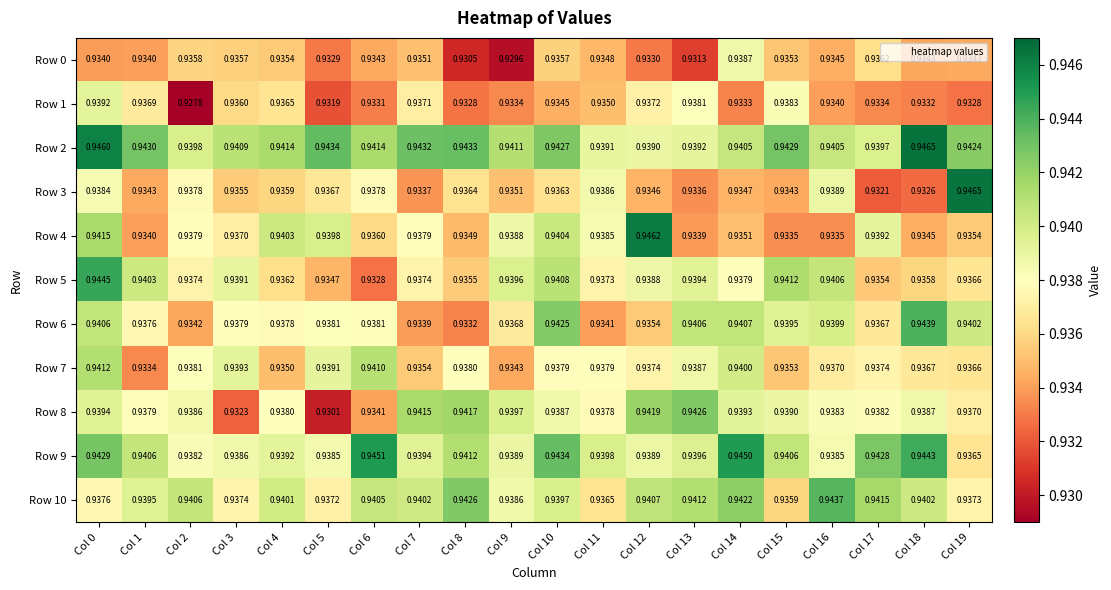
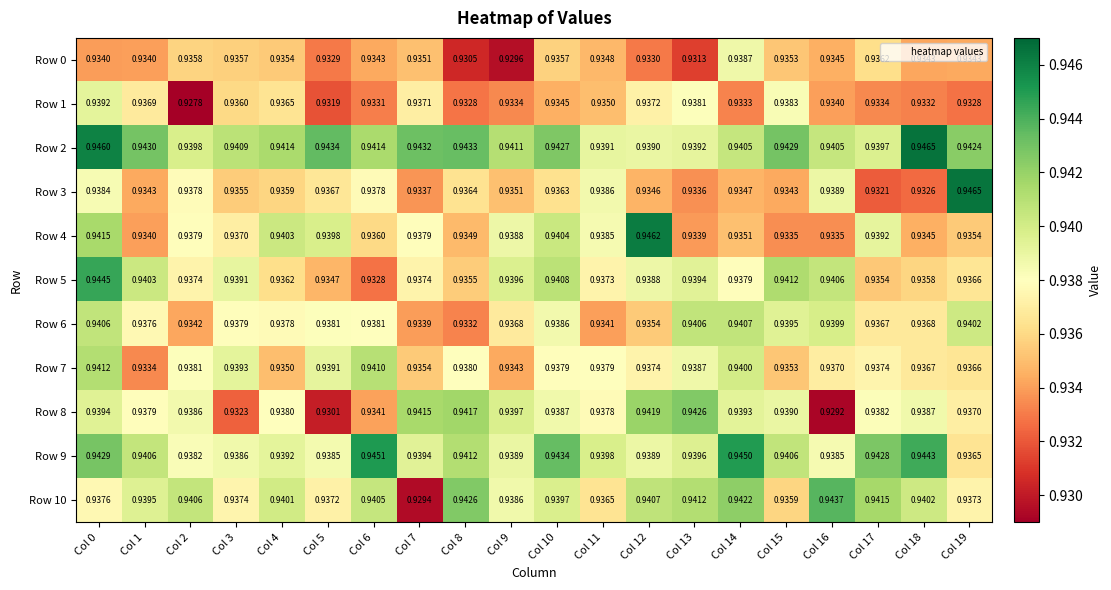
  {
    "Row 6": {
      "Col 0": 0.9406,
      "Col 1": 0.9376,
      "Col 2": 0.9342,
      "Col 3": 0.9379,
      "Col 4": 0.9378,
      "Col 5": 0.9381,
      "Col 6": 0.9381,
      "Col 7": 0.9339,
      "Col 8": 0.9332,
      "Col 9": 0.9368,
-     "Col 10": 0.9425,
+     "Col 10": 0.9386,
      "Col 11": 0.9341,
      "Col 12": 0.9354,
      "Col 13": 0.9406,
      "Col 14": 0.9407,
      "Col 15": 0.9395,
      "Col 16": 0.9399,
      "Col 17": 0.9367,
-     "Col 18": 0.9439,
+     "Col 18": 0.9368,
      "Col 19": 0.9402
    },
    "Row 8": {
      "Col 0": 0.9394,
      "Col 1": 0.9379,
      "Col 2": 0.9386,
      "Col 3": 0.9323,
      "Col 4": 0.9380,
      "Col 5": 0.9301,
      "Col 6": 0.9341,
      "Col 7": 0.9415,
      "Col 8": 0.9417,
      "Col 9": 0.9397,
      "Col 10": 0.9387,
      "Col 11": 0.9378,
      "Col 12": 0.9419,
      "Col 13": 0.9426,
      "Col 14": 0.9393,
      "Col 15": 0.9390,
-     "Col 16": 0.9383,
+     "Col 16": 0.9292,
      "Col 17": 0.9382,
      "Col 18": 0.9387,
      "Col 19": 0.9370
    },
    "Row 10": {
      "Col 0": 0.9376,
      "Col 1": 0.9395,
      "Col 2": 0.9406,
      "Col 3": 0.9374,
      "Col 4": 0.9401,
      "Col 5": 0.9372,
      "Col 6": 0.9405,
-     "Col 7": 0.9402,
+     "Col 7": 0.9294,
      "Col 8": 0.9426,
      "Col 9": 0.9386,
      "Col 10": 0.9397,
      "Col 11": 0.9365,
      "Col 12": 0.9407,
      "Col 13": 0.9412,
      "Col 14": 0.9422,
      "Col 15": 0.9359,
      "Col 16": 0.9437,
      "Col 17": 0.9415,
      "Col 18": 0.9402,
      "Col 19": 0.9373
    }
  }
